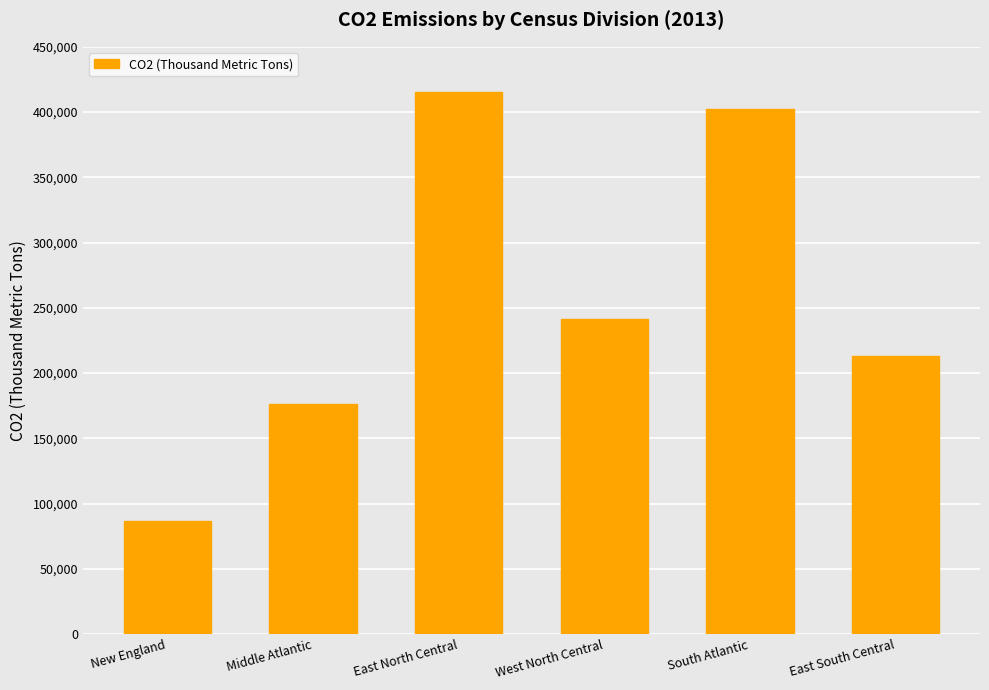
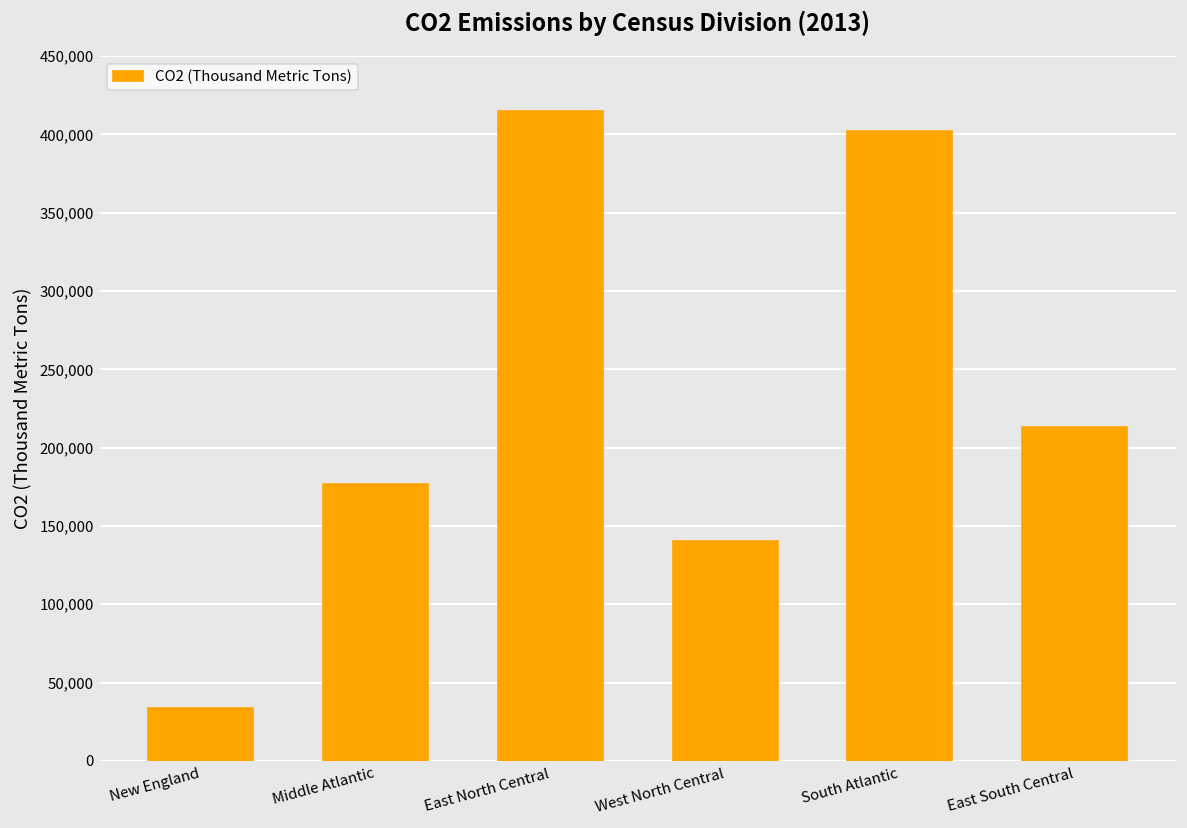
  {
-   "New England": "87,000",
+   "New England": "33,000",
    "Middle Atlantic": "177,000",
    "East North Central": "415,000",
-   "West North Central": "241,000",
+   "West North Central": "140,000",
    "South Atlantic": "402,000",
    "East South Central": "213,000"
  }
